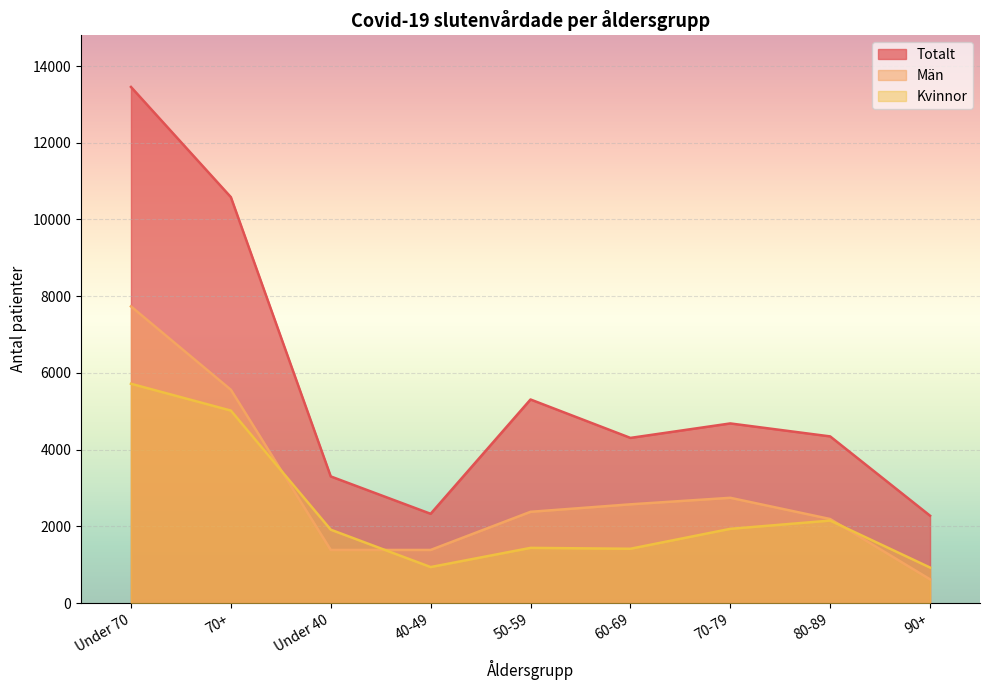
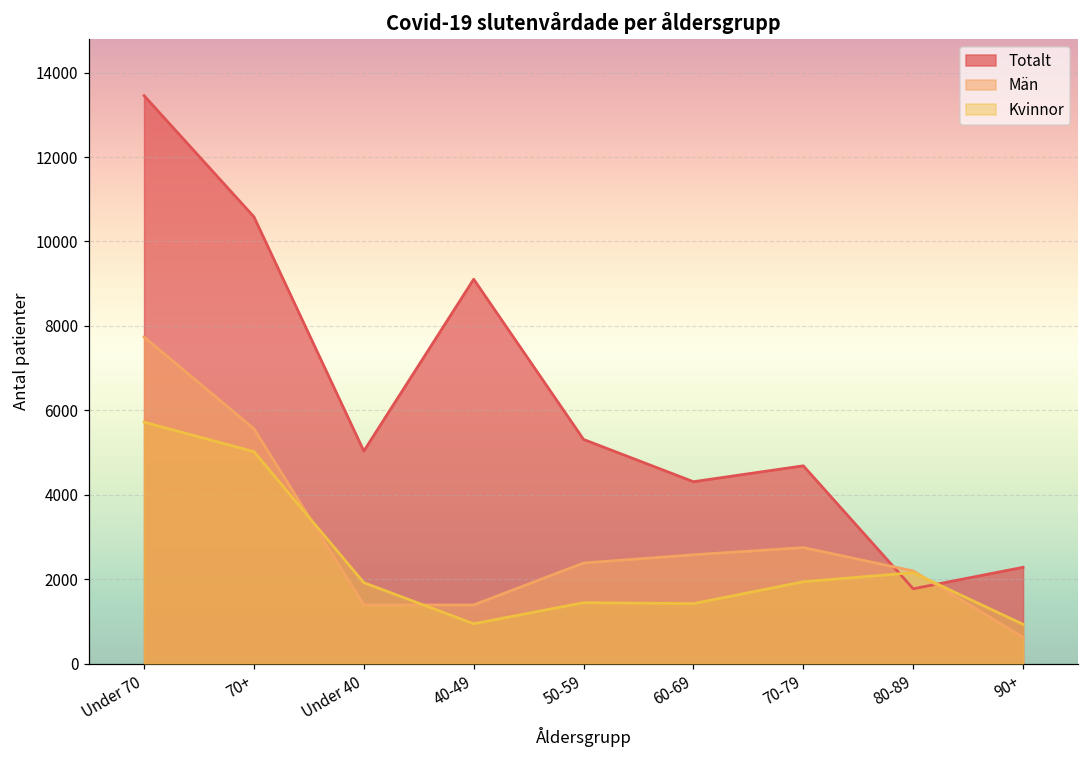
  {
    "Totalt": {
      "Under 70": 13500,
      "70+": 10600,
-     "Under 40": 3300,
-     "40-49": 2300,
+     "Under 40": 5000,
+     "40-49": 9100,
      "50-59": 5300,
      "60-69": 4300,
      "70-79": 4700,
-     "80-89": 4300,
+     "80-89": 1800,
      "90+": 2300
    }
  }
